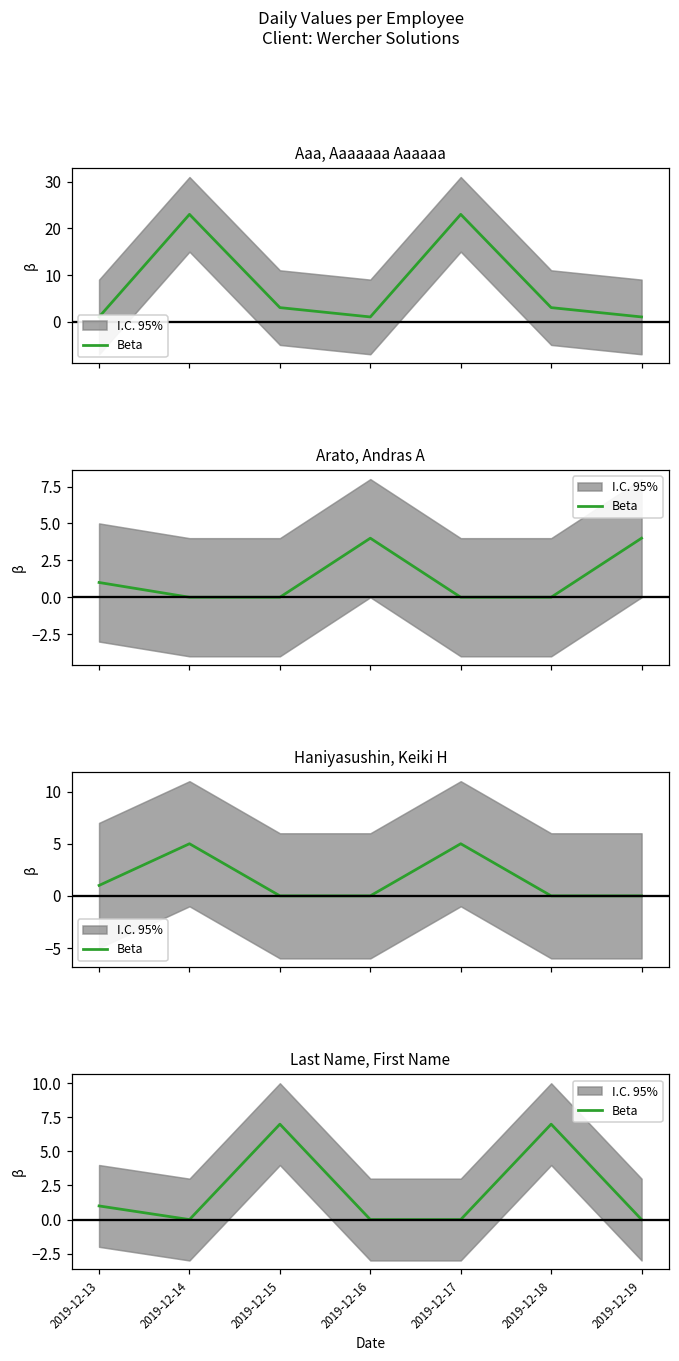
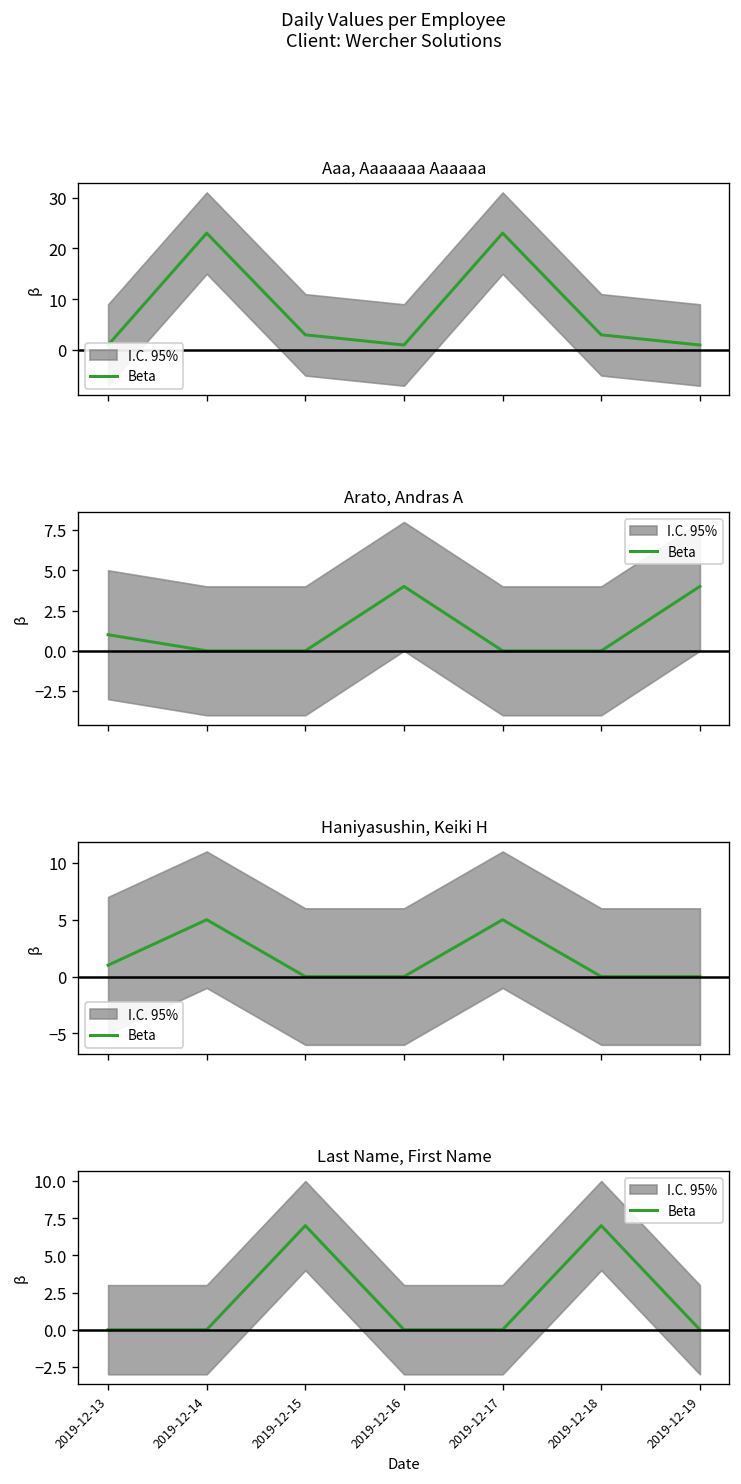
  {
    "Last Name, First Name": {
      "Beta": {
-       "2019-12-13": 1,
+       "2019-12-13": 0,
        "2019-12-14": 0,
        "2019-12-15": 7,
        "2019-12-16": 0,
        "2019-12-17": 0,
        "2019-12-18": 7,
        "2019-12-19": 0
      }
    }
  }
